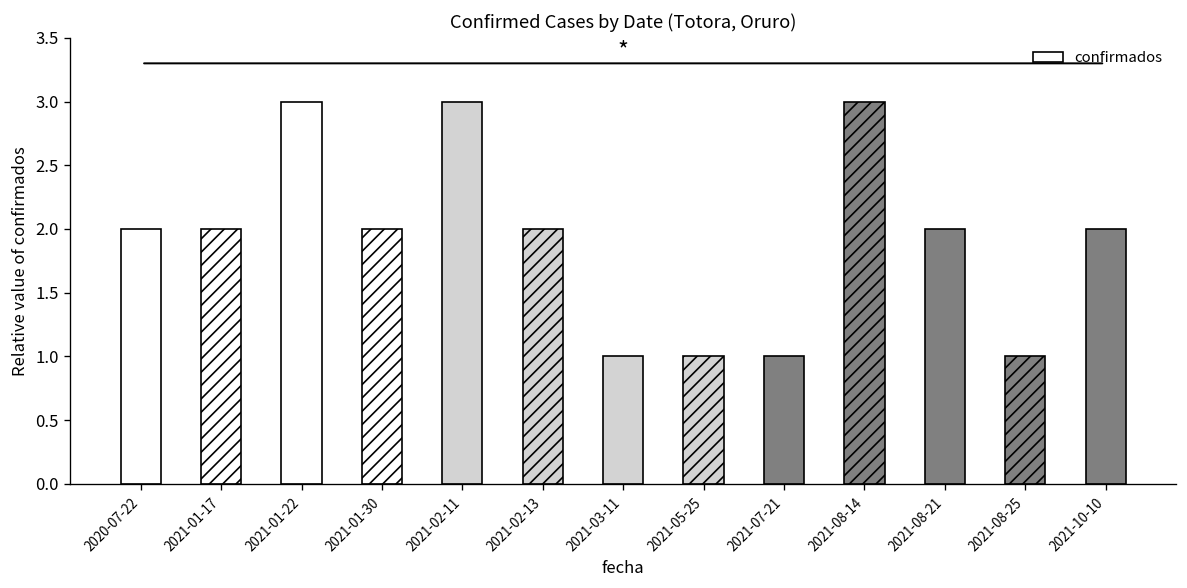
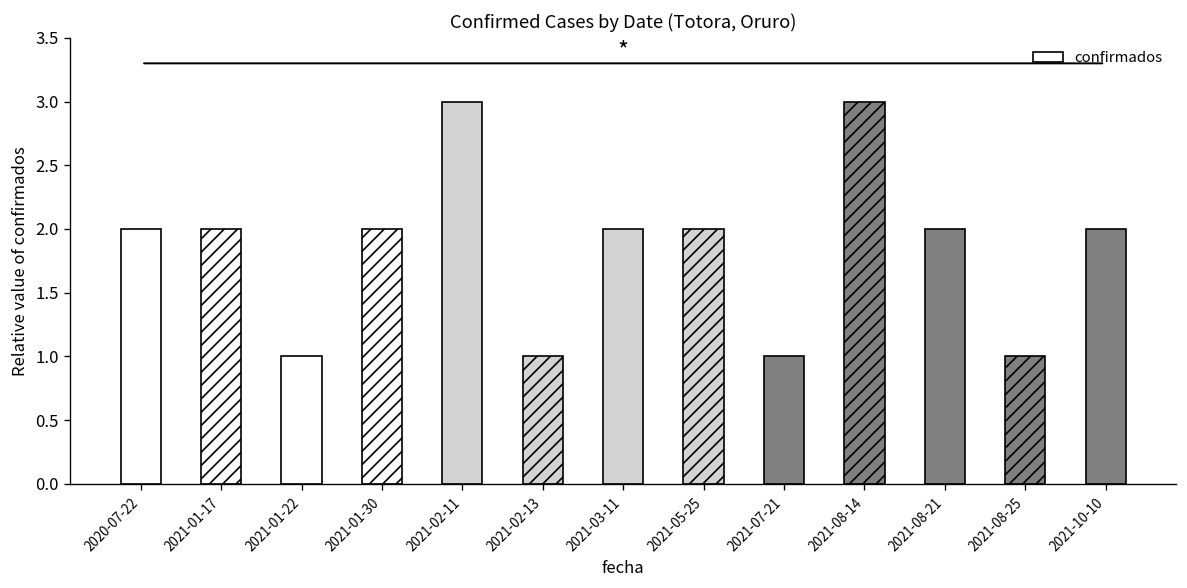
  {
    "2020-07-22": 2,
    "2021-01-17": 2,
-   "2021-01-22": 3,
+   "2021-01-22": 1,
    "2021-01-30": 2,
    "2021-02-11": 3,
-   "2021-02-13": 2,
-   "2021-03-11": 1,
-   "2021-05-25": 1,
+   "2021-02-13": 1,
+   "2021-03-11": 2,
+   "2021-05-25": 2,
    "2021-07-21": 1,
    "2021-08-14": 3,
    "2021-08-21": 2,
    "2021-08-25": 1,
    "2021-10-10": 2
  }
